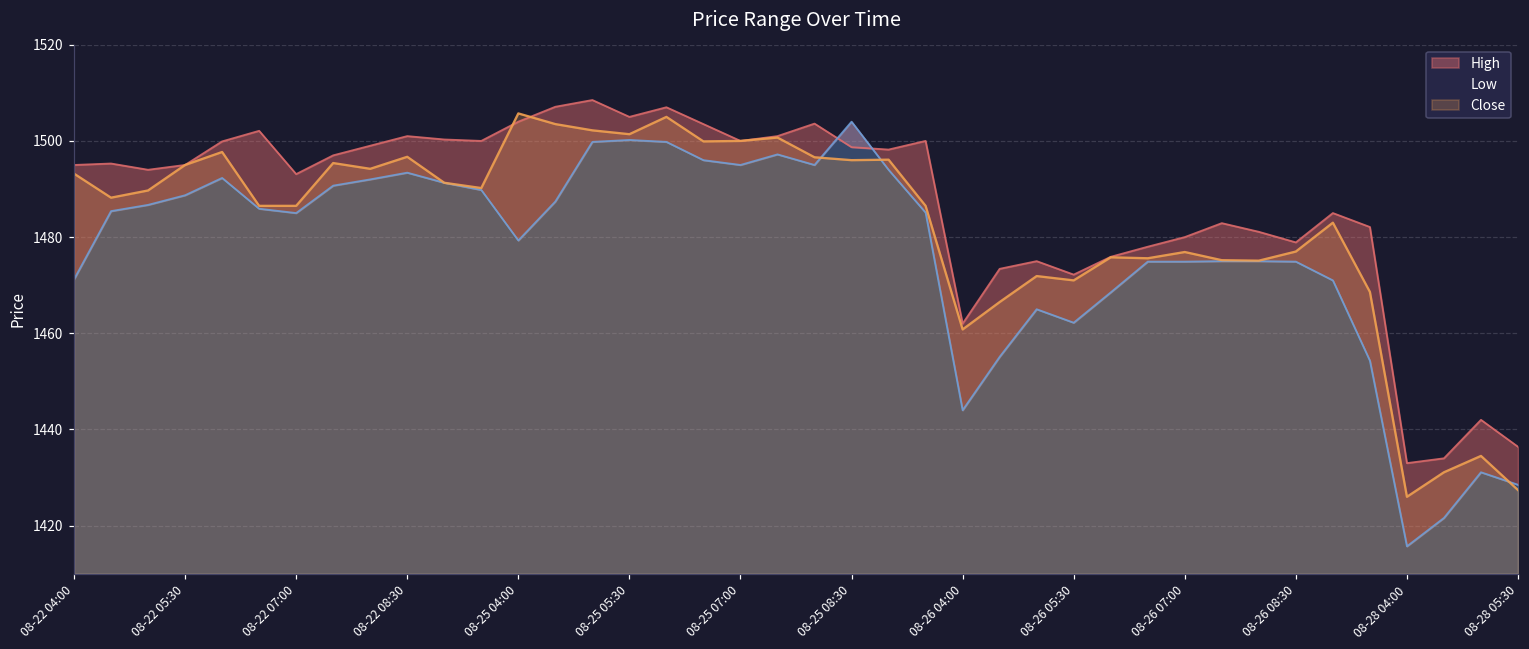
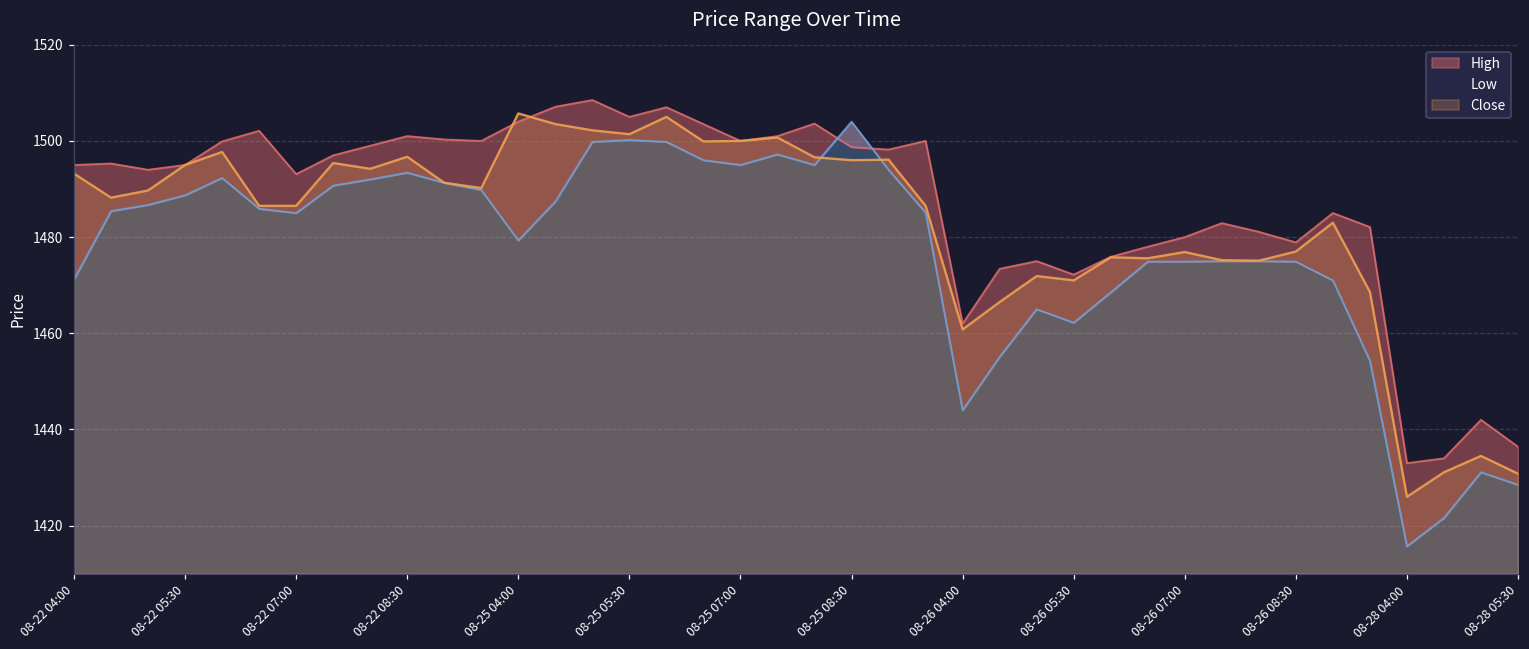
  {
    "Low": {
      "08-22 04:00": 1471,
      "08-22 05:30": 1489,
      "08-22 07:00": 1485,
      "08-22 08:30": 1493,
      "08-25 04:00": 1479,
      "08-25 05:30": 1500,
      "08-25 07:00": 1495,
      "08-26 04:00": 1444,
      "08-26 05:30": 1462,
      "08-26 07:00": 1475,
      "08-26 08:30": 1475,
      "08-28 04:00": 1416,
      "08-28 05:30": 1429
    },
    "Close": {
      "08-22 04:00": 1493,
      "08-22 07:00": 1487,
      "08-22 08:30": 1497,
      "08-25 04:00": 1506,
      "08-25 05:30": 1501,
      "08-25 08:30": 1496,
      "08-26 04:00": 1461,
      "08-26 05:30": 1471,
      "08-26 07:00": 1477,
      "08-26 08:30": 1477,
      "08-28 04:00": 1426,
-     "08-28 05:30": 1427
+     "08-28 05:30": 1431
    }
  }
